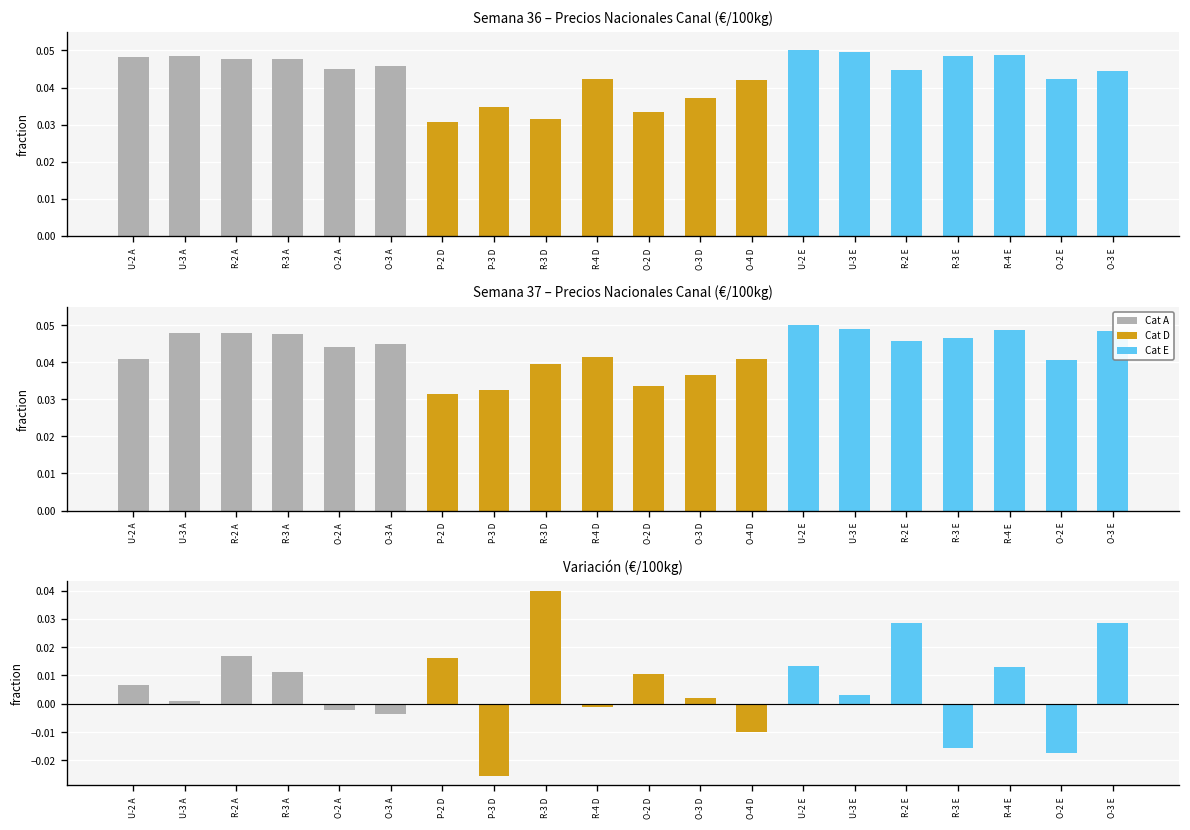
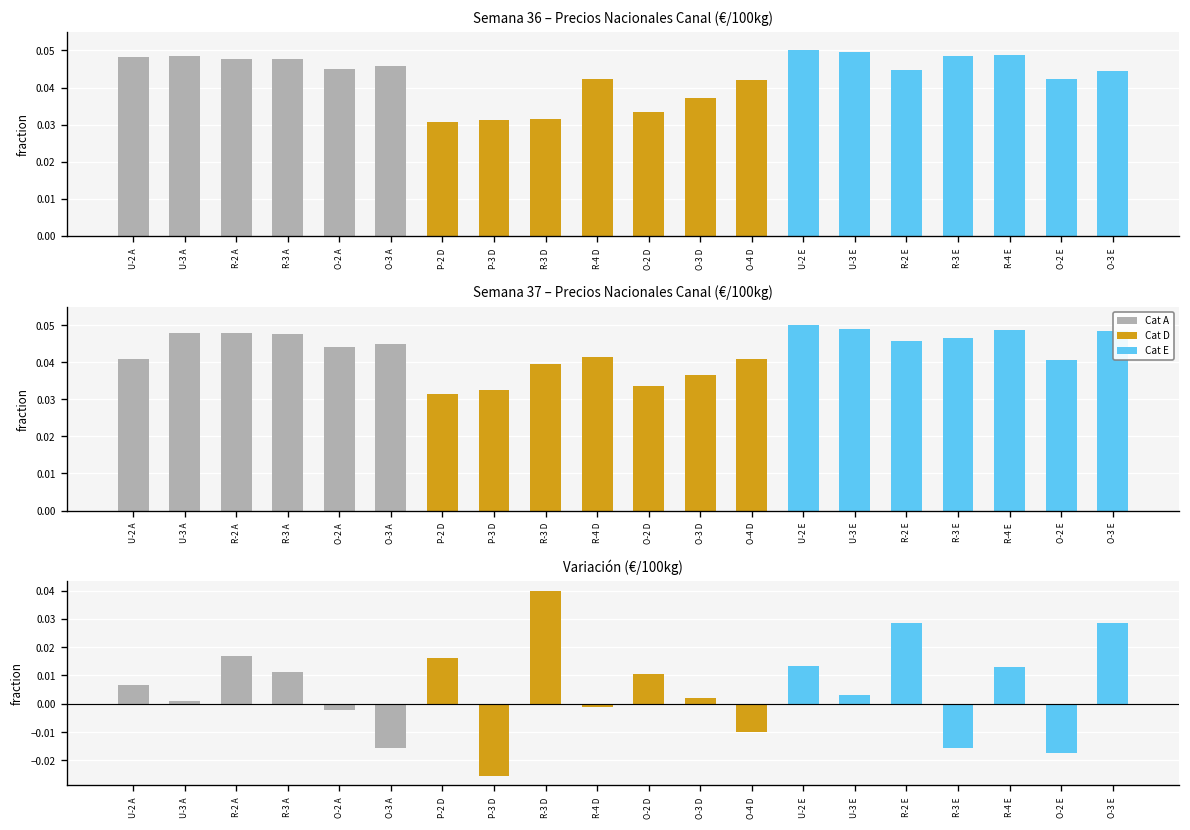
  {
    "Semana 36 – Precios Nacionales Canal (€/100kg)": {
      "U-2 A": 0.048,
      "U-3 A": 0.049,
      "R-2 A": 0.048,
      "R-3 A": 0.048,
      "O-2 A": 0.045,
      "O-3 A": 0.046,
      "P-2 D": 0.031,
-     "P-3 D": 0.035,
+     "P-3 D": 0.031,
      "R-3 D": 0.032,
      "R-4 D": 0.042,
      "O-2 D": 0.033,
      "O-3 D": 0.037,
      "O-4 D": 0.042,
      "U-2 E": 0.050,
      "U-3 E": 0.050,
      "R-2 E": 0.045,
      "R-3 E": 0.048,
      "R-4 E": 0.049,
      "O-2 E": 0.042,
      "O-3 E": 0.044
    },
    "Semana 37 – Precios Nacionales Canal (€/100kg)": {
      "U-2 A": 0.041,
      "U-3 A": 0.048,
      "R-2 A": 0.048,
      "R-3 A": 0.048,
      "O-2 A": 0.044,
      "O-3 A": 0.045,
      "P-2 D": 0.031,
      "P-3 D": 0.032,
      "R-3 D": 0.040,
      "R-4 D": 0.041,
      "O-2 D": 0.034,
      "O-3 D": 0.037,
      "O-4 D": 0.041,
      "U-2 E": 0.050,
      "U-3 E": 0.049,
      "R-2 E": 0.046,
      "R-3 E": 0.047,
      "R-4 E": 0.049,
      "O-2 E": 0.041
    },
    "Variación (€/100kg)": {
      "U-2 A": 0.007,
      "R-2 A": 0.017,
      "R-3 A": 0.011,
      "O-2 A": -0.002,
-     "O-3 A": -0.004,
+     "O-3 A": -0.016,
      "P-2 D": 0.016,
      "P-3 D": -0.026,
      "R-3 D": 0.040,
      "R-4 D": -0.001,
      "O-2 D": 0.011,
      "O-3 D": 0.002,
      "O-4 D": -0.010,
      "U-2 E": 0.013,
      "U-3 E": 0.003,
      "R-2 E": 0.029,
      "R-3 E": -0.016,
      "R-4 E": 0.013,
      "O-2 E": -0.017,
      "O-3 E": 0.028
    }
  }
